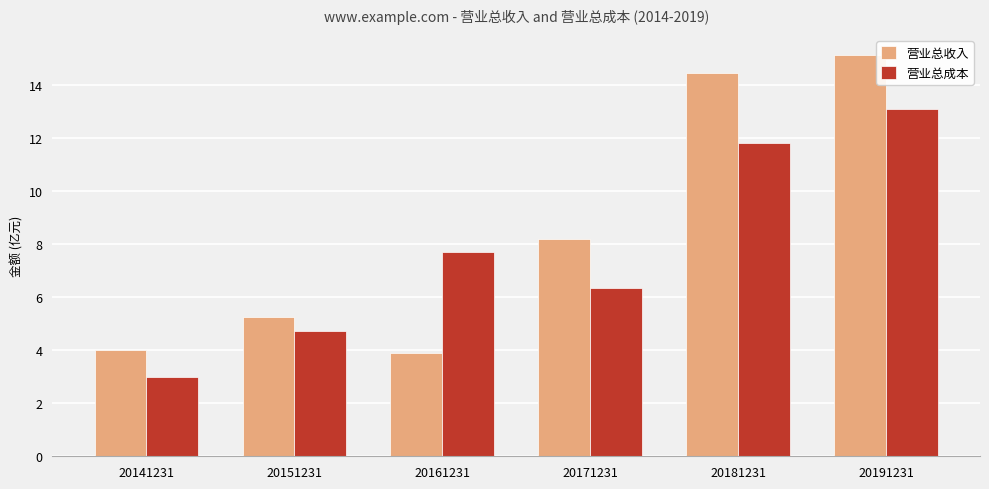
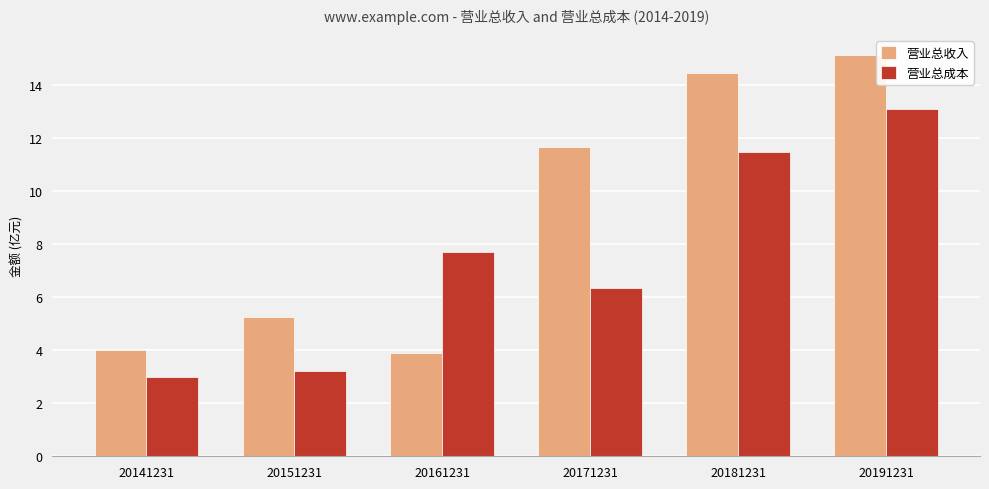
  {
    "营业总收入": {
      "20141231": 4.0,
      "20151231": 5.3,
      "20161231": 3.9,
-     "20171231": 8.2,
+     "20171231": 11.7,
      "20181231": 14.5,
      "20191231": 15.1
    },
    "营业总成本": {
      "20141231": 3.0,
-     "20151231": 4.7,
+     "20151231": 3.2,
      "20161231": 7.7,
      "20171231": 6.3,
-     "20181231": 11.8,
+     "20181231": 11.5,
      "20191231": 13.1
    }
  }
